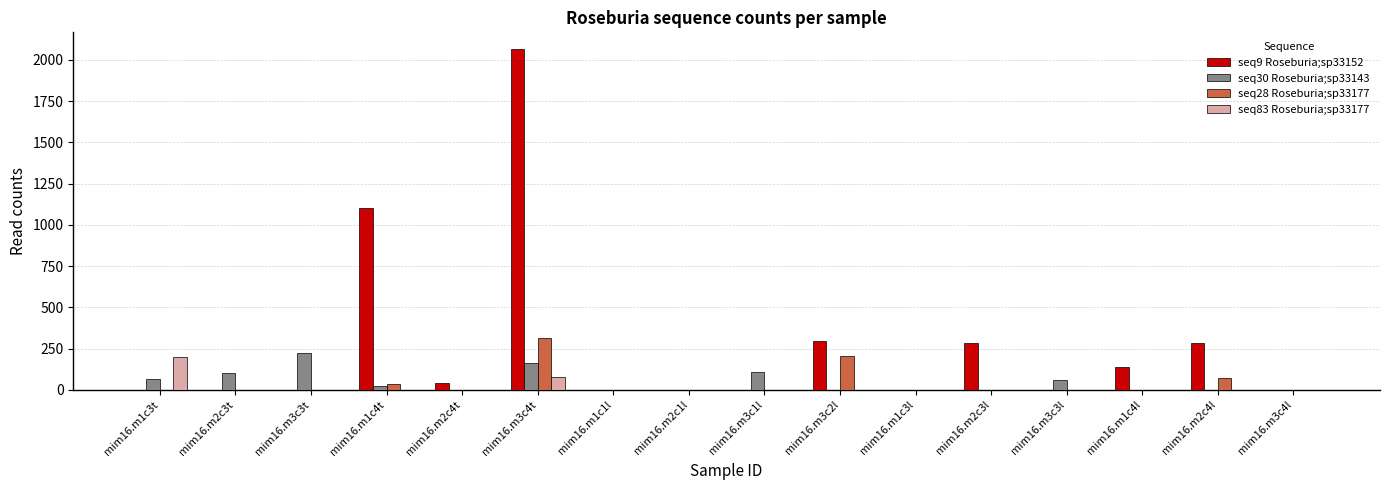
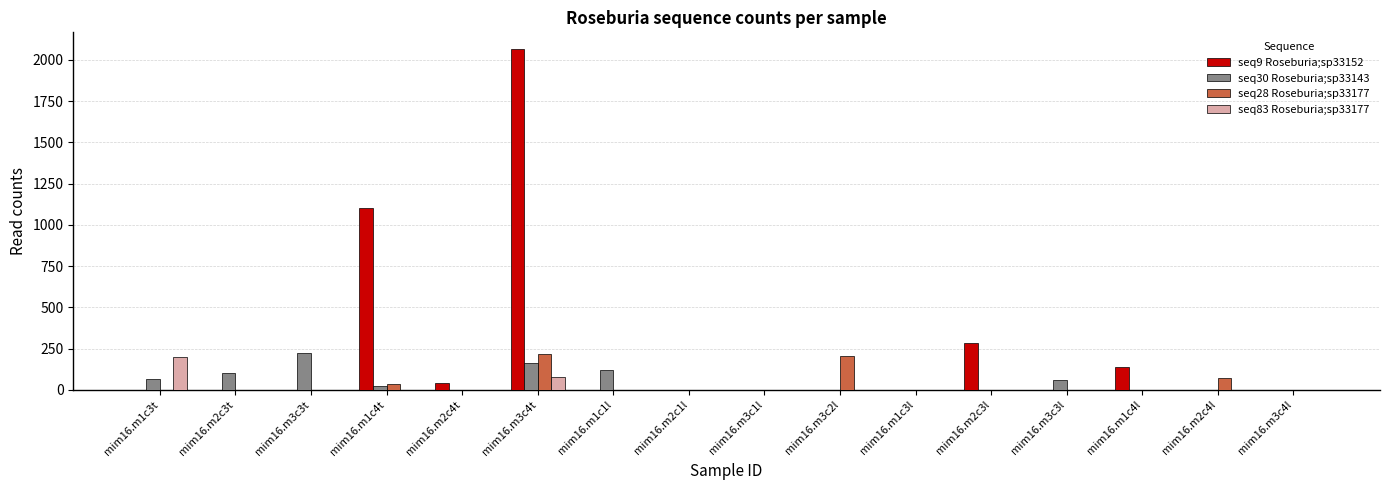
  {
    "seq9 Roseburia;sp33152": {
      "mim16.m1c3t": 0,
      "mim16.m2c3t": 0,
      "mim16.m3c3t": 0,
      "mim16.m1c4t": 1100,
      "mim16.m2c4t": 40,
      "mim16.m3c4t": 2060,
      "mim16.m1c1l": 0,
      "mim16.m2c1l": 0,
      "mim16.m3c1l": 0,
-     "mim16.m3c2l": 300,
+     "mim16.m3c2l": 0,
      "mim16.m1c3l": 0,
      "mim16.m2c3l": 280,
      "mim16.m3c3l": 0,
      "mim16.m1c4l": 140,
-     "mim16.m2c4l": 280,
+     "mim16.m2c4l": 0,
      "mim16.m3c4l": 0
    },
    "seq30 Roseburia;sp33143": {
      "mim16.m1c3t": 70,
      "mim16.m2c3t": 100,
      "mim16.m3c3t": 220,
      "mim16.m1c4t": 20,
      "mim16.m2c4t": 0,
      "mim16.m3c4t": 160,
-     "mim16.m1c1l": 0,
+     "mim16.m1c1l": 120,
      "mim16.m2c1l": 0,
-     "mim16.m3c1l": 110,
+     "mim16.m3c1l": 0,
      "mim16.m3c2l": 0,
      "mim16.m1c3l": 0,
      "mim16.m2c3l": 0,
      "mim16.m3c3l": 60,
      "mim16.m1c4l": 0,
      "mim16.m2c4l": 0,
      "mim16.m3c4l": 0
    },
    "seq28 Roseburia;sp33177": {
      "mim16.m1c3t": 0,
      "mim16.m2c3t": 0,
      "mim16.m3c3t": 0,
      "mim16.m1c4t": 30,
      "mim16.m2c4t": 0,
-     "mim16.m3c4t": 310,
+     "mim16.m3c4t": 220,
      "mim16.m1c1l": 0,
      "mim16.m2c1l": 0,
      "mim16.m3c1l": 0,
      "mim16.m3c2l": 210,
      "mim16.m1c3l": 0,
      "mim16.m2c3l": 0,
      "mim16.m3c3l": 0,
      "mim16.m1c4l": 0,
      "mim16.m2c4l": 70,
      "mim16.m3c4l": 0
    },
    "seq83 Roseburia;sp33177": {
      "mim16.m1c3t": 200,
      "mim16.m2c3t": 0,
      "mim16.m3c3t": 0,
      "mim16.m1c4t": 0,
      "mim16.m2c4t": 0,
      "mim16.m3c4t": 80,
      "mim16.m1c1l": 0,
      "mim16.m2c1l": 0,
      "mim16.m3c1l": 0,
      "mim16.m3c2l": 0,
      "mim16.m1c3l": 0,
      "mim16.m2c3l": 0,
      "mim16.m3c3l": 0,
      "mim16.m1c4l": 0,
      "mim16.m2c4l": 0,
      "mim16.m3c4l": 0
    }
  }
